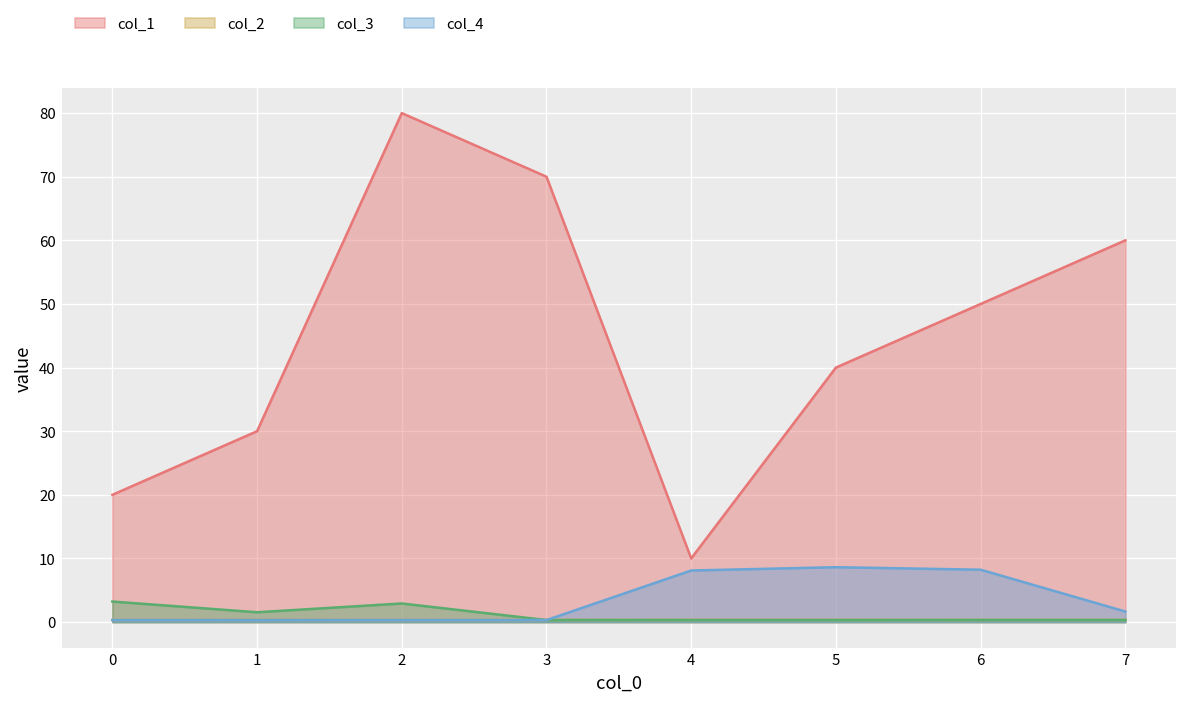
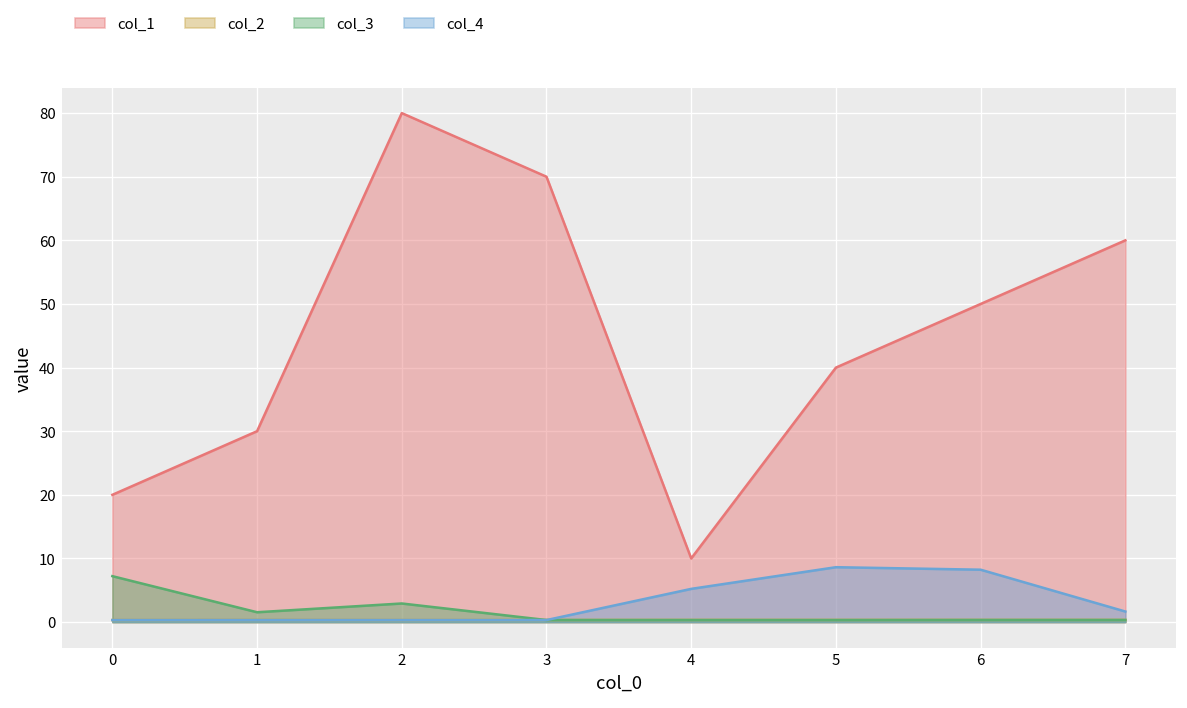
  {
    "col_3": {
-     "0": 3,
+     "0": 7,
      "1": 2,
      "2": 3
    },
    "col_4": {
-     "4": 8,
+     "4": 5,
      "5": 9,
      "6": 8,
      "7": 2
    }
  }
